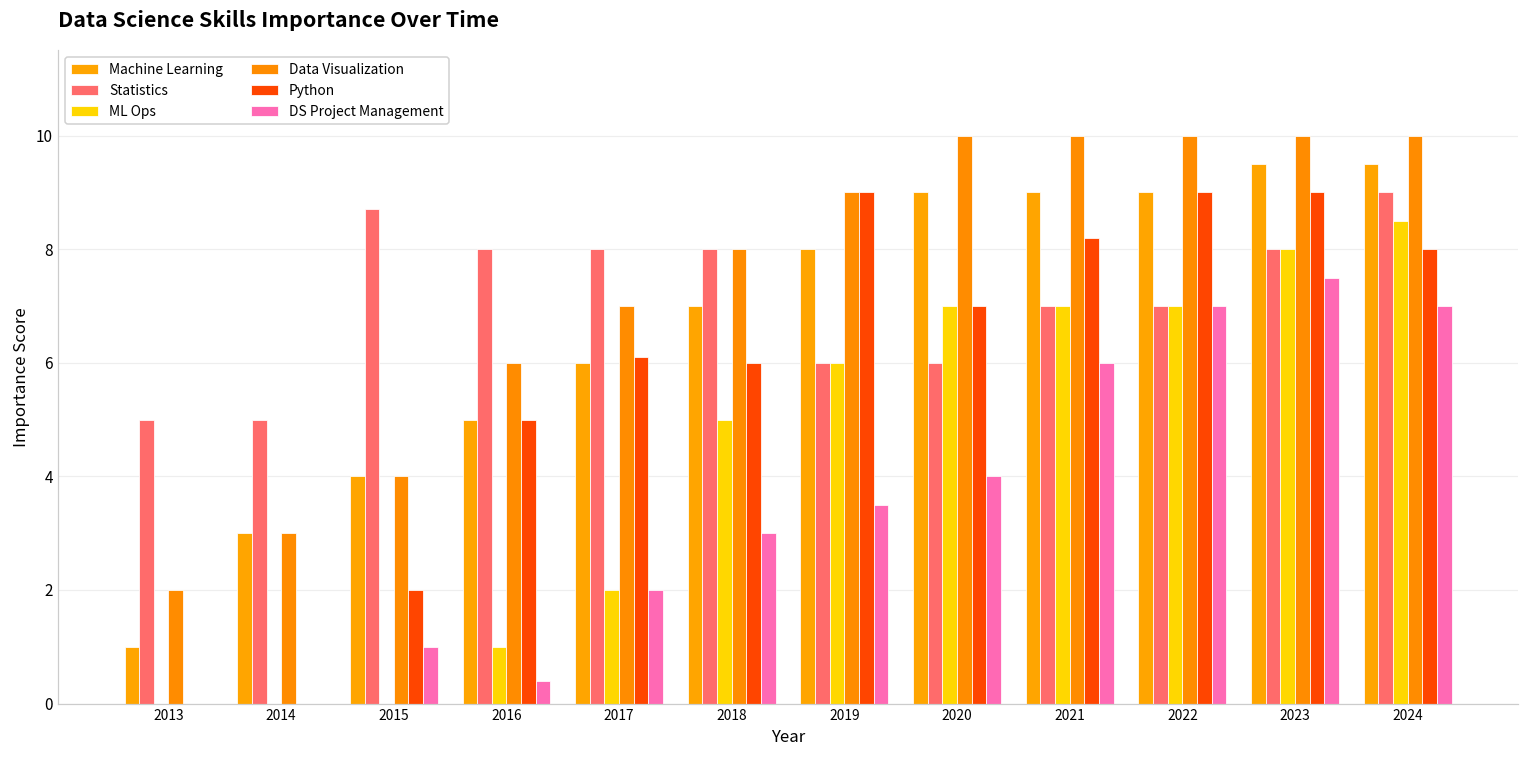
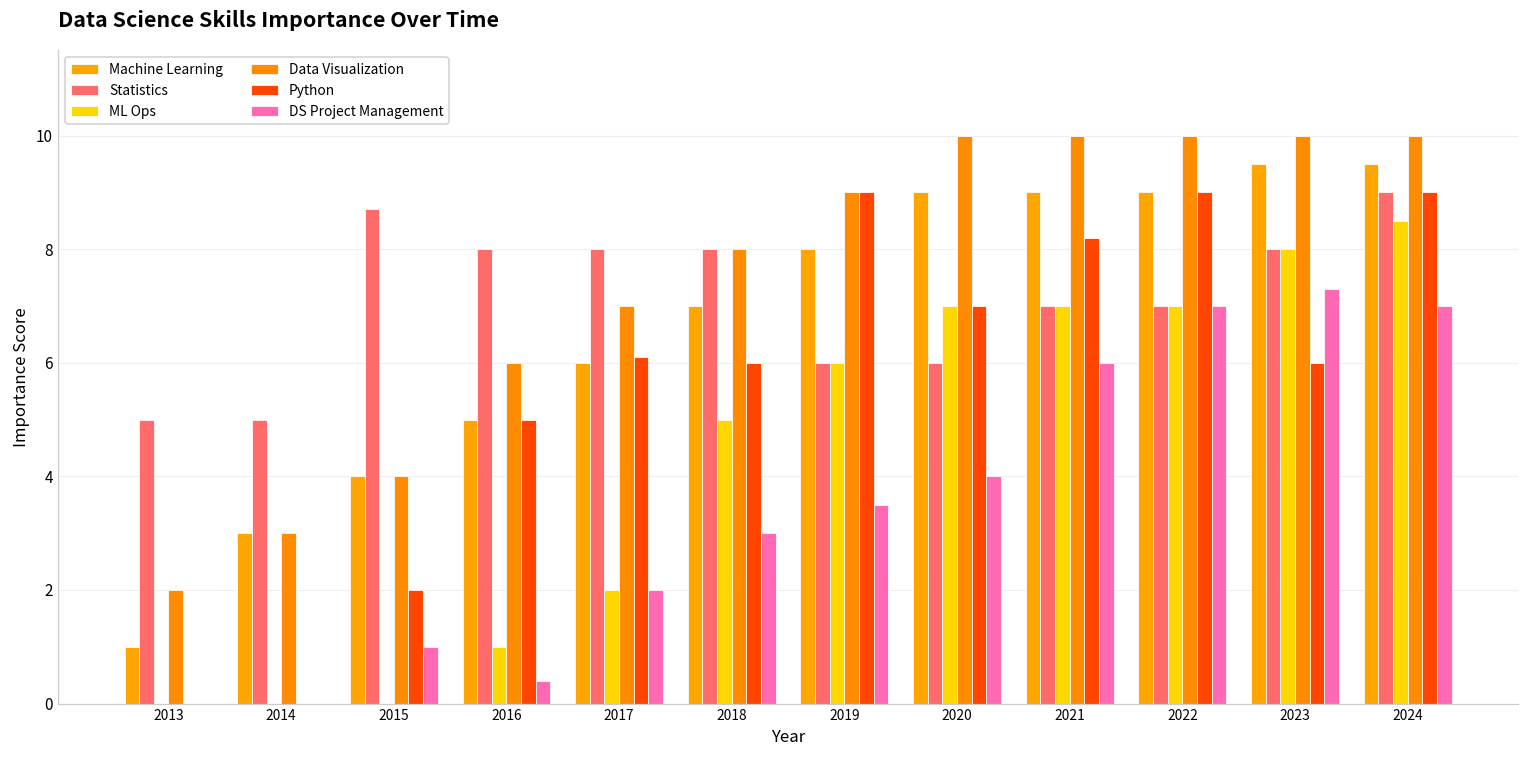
  {
    "Statistics": {
      "2013": 5.0,
      "2014": 5.0,
      "2015": 8.7,
      "2016": 8.0,
      "2017": 8.0,
      "2018": 8.0,
      "2019": 6.0,
      "2020": 6.0,
      "2021": 7.0,
      "2022": 7.0,
      "2023": 8.0,
      "2024": 9.0
    },
    "Python": {
      "2013": 0,
      "2014": 0,
      "2015": 2,
      "2016": 5,
      "2017": 6.1,
      "2018": 6,
      "2019": 9,
      "2020": 7,
      "2021": 8.2,
      "2022": 9,
-     "2023": 9,
-     "2024": 8
+     "2023": 6,
+     "2024": 9
    },
    "DS Project Management": {
      "2013": 0.0,
      "2014": 0.0,
      "2015": 1.0,
      "2016": 0.4,
      "2017": 2.0,
      "2018": 3.0,
      "2019": 3.5,
      "2020": 4.0,
      "2021": 6.0,
      "2022": 7.0,
-     "2023": 7.5,
+     "2023": 7.3,
      "2024": 7.0
    }
  }
